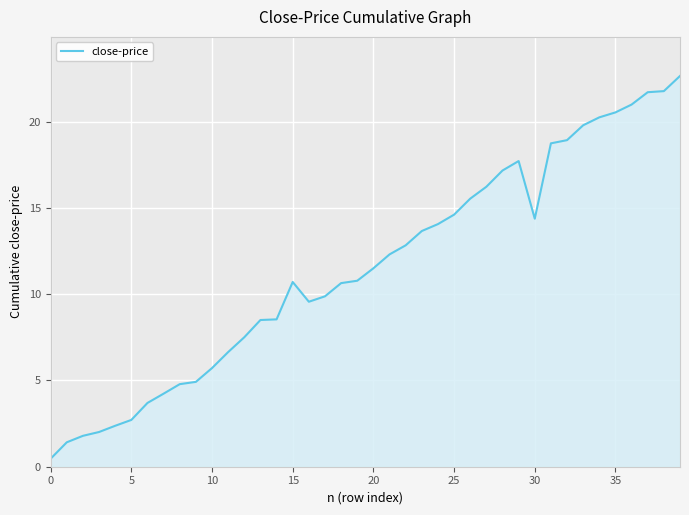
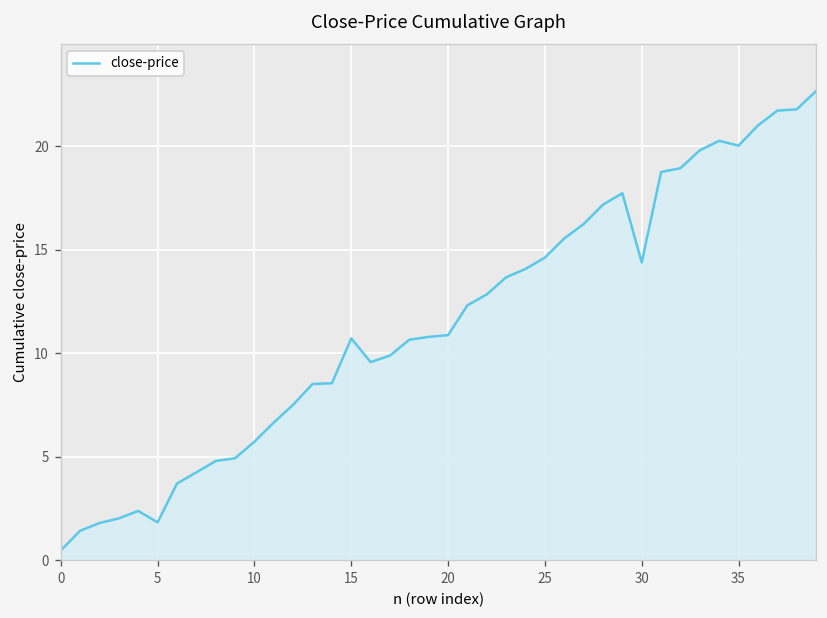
  {
    "0": 0.5,
-   "5": 2.7,
+   "5": 1.8,
    "10": 5.7,
    "15": 10.7,
-   "20": 11.5,
+   "20": 10.9,
    "25": 14.6,
    "30": 14.4,
-   "35": 20.5
+   "35": 20.0
  }
